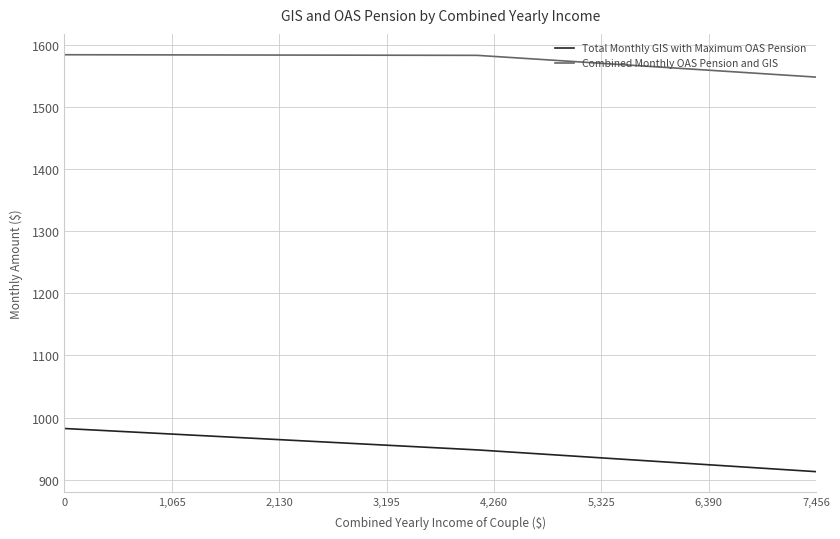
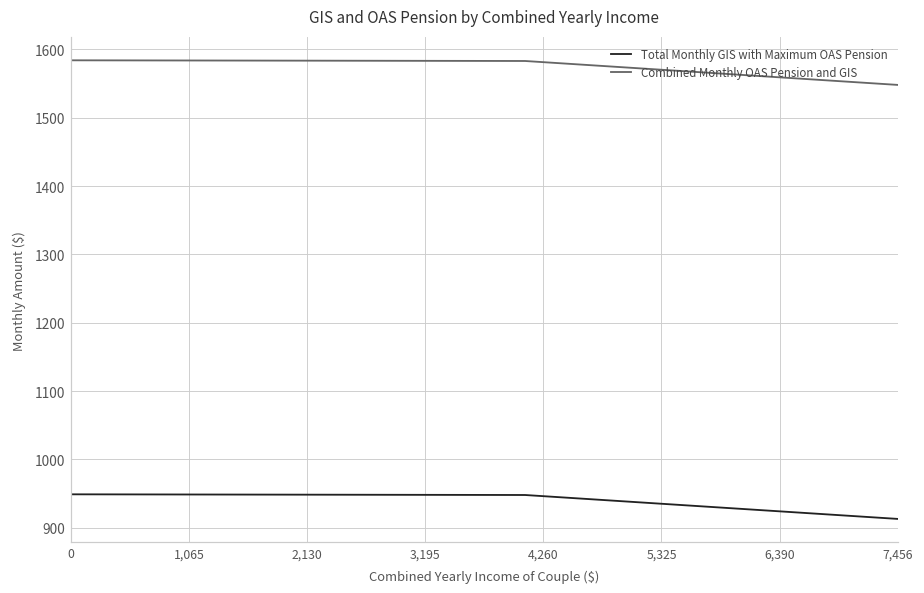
  {
    "Total Monthly GIS with Maximum OAS Pension": {
-     "0": 980,
+     "0": 950,
      "7,456": 910
    },
    "Combined Monthly OAS Pension and GIS": {
      "0": 1580,
      "7,456": 1550
    }
  }
